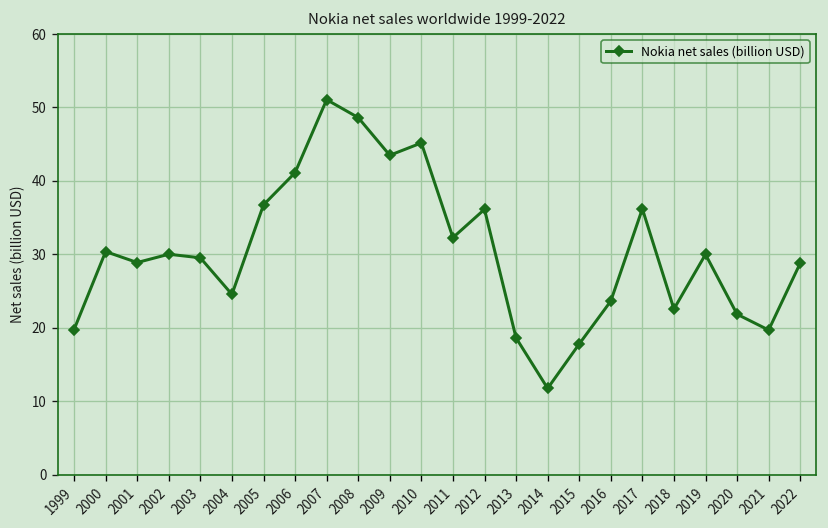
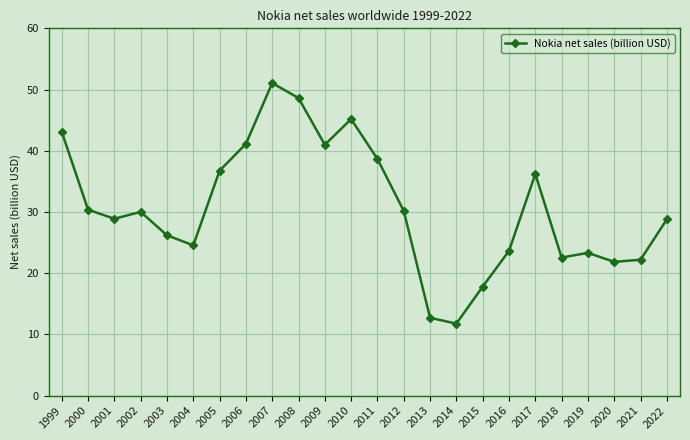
  {
-   "1999": 20,
+   "1999": 43,
    "2000": 30,
    "2001": 29,
    "2002": 30,
-   "2003": 30,
+   "2003": 26,
    "2004": 25,
    "2005": 37,
    "2006": 41,
    "2007": 51,
    "2008": 49,
-   "2009": 43,
+   "2009": 41,
    "2010": 45,
-   "2011": 32,
-   "2012": 36,
-   "2013": 19,
+   "2011": 39,
+   "2012": 30,
+   "2013": 13,
    "2014": 12,
    "2015": 18,
    "2016": 24,
    "2017": 36,
    "2018": 23,
-   "2019": 30,
+   "2019": 23,
    "2020": 22,
-   "2021": 20,
+   "2021": 22,
    "2022": 29
  }
